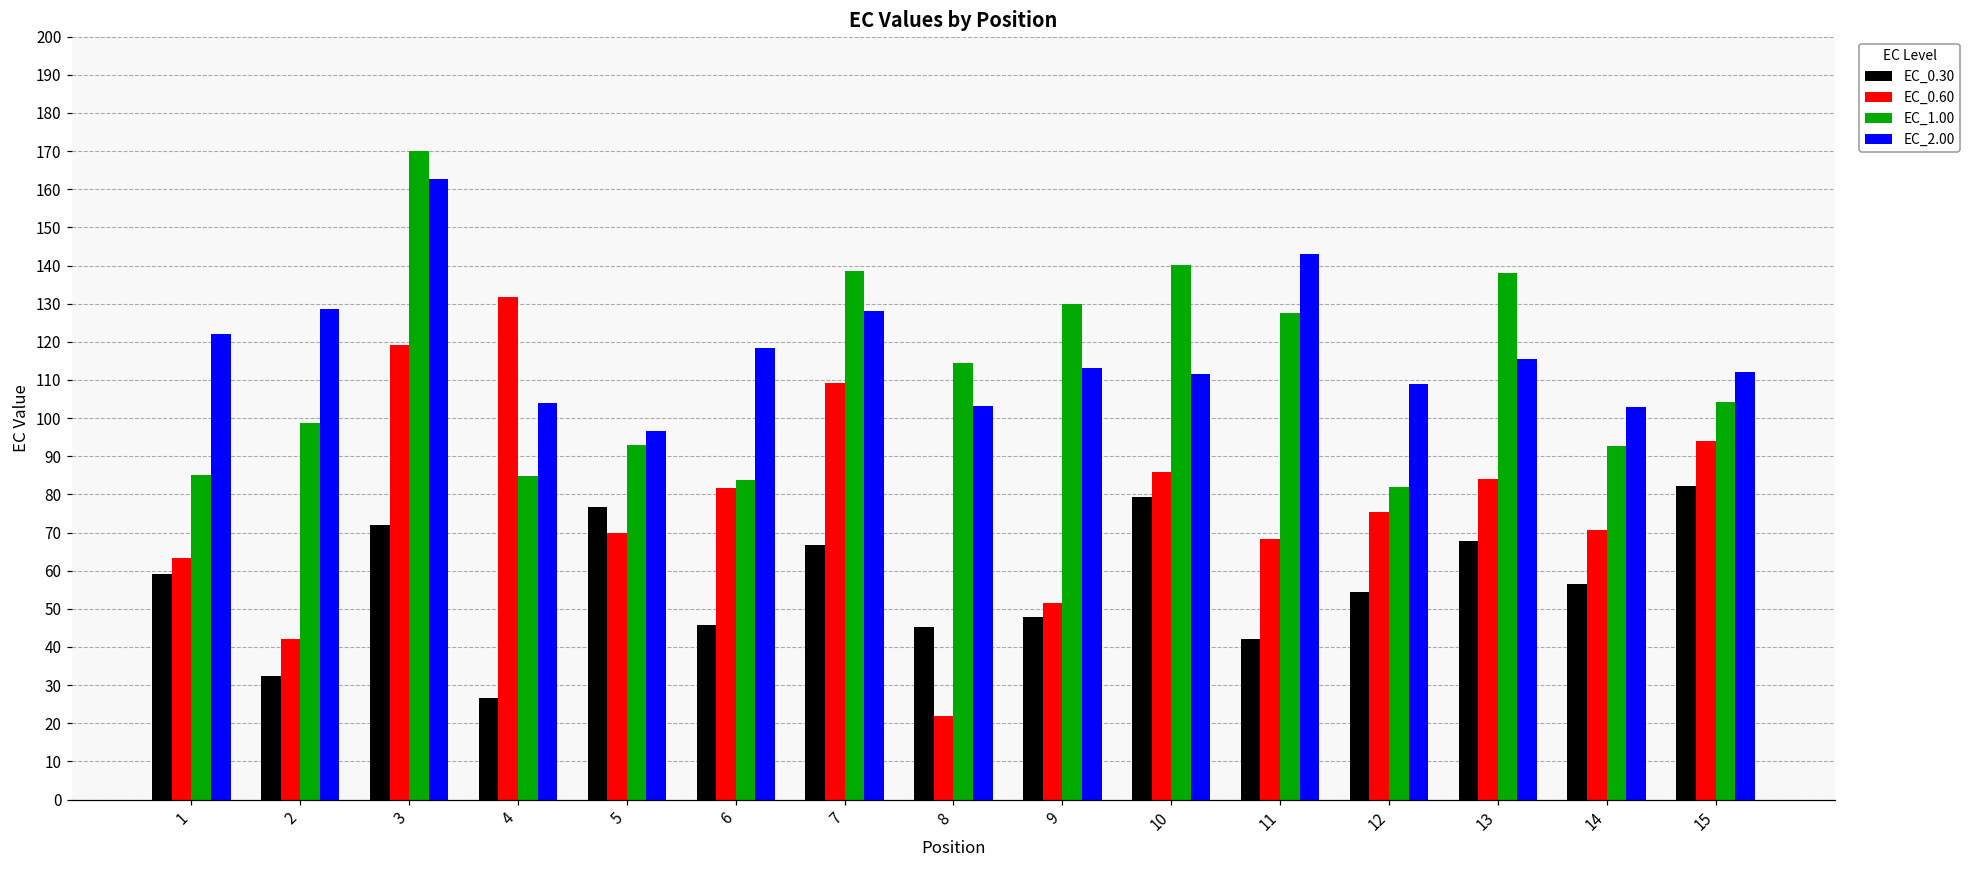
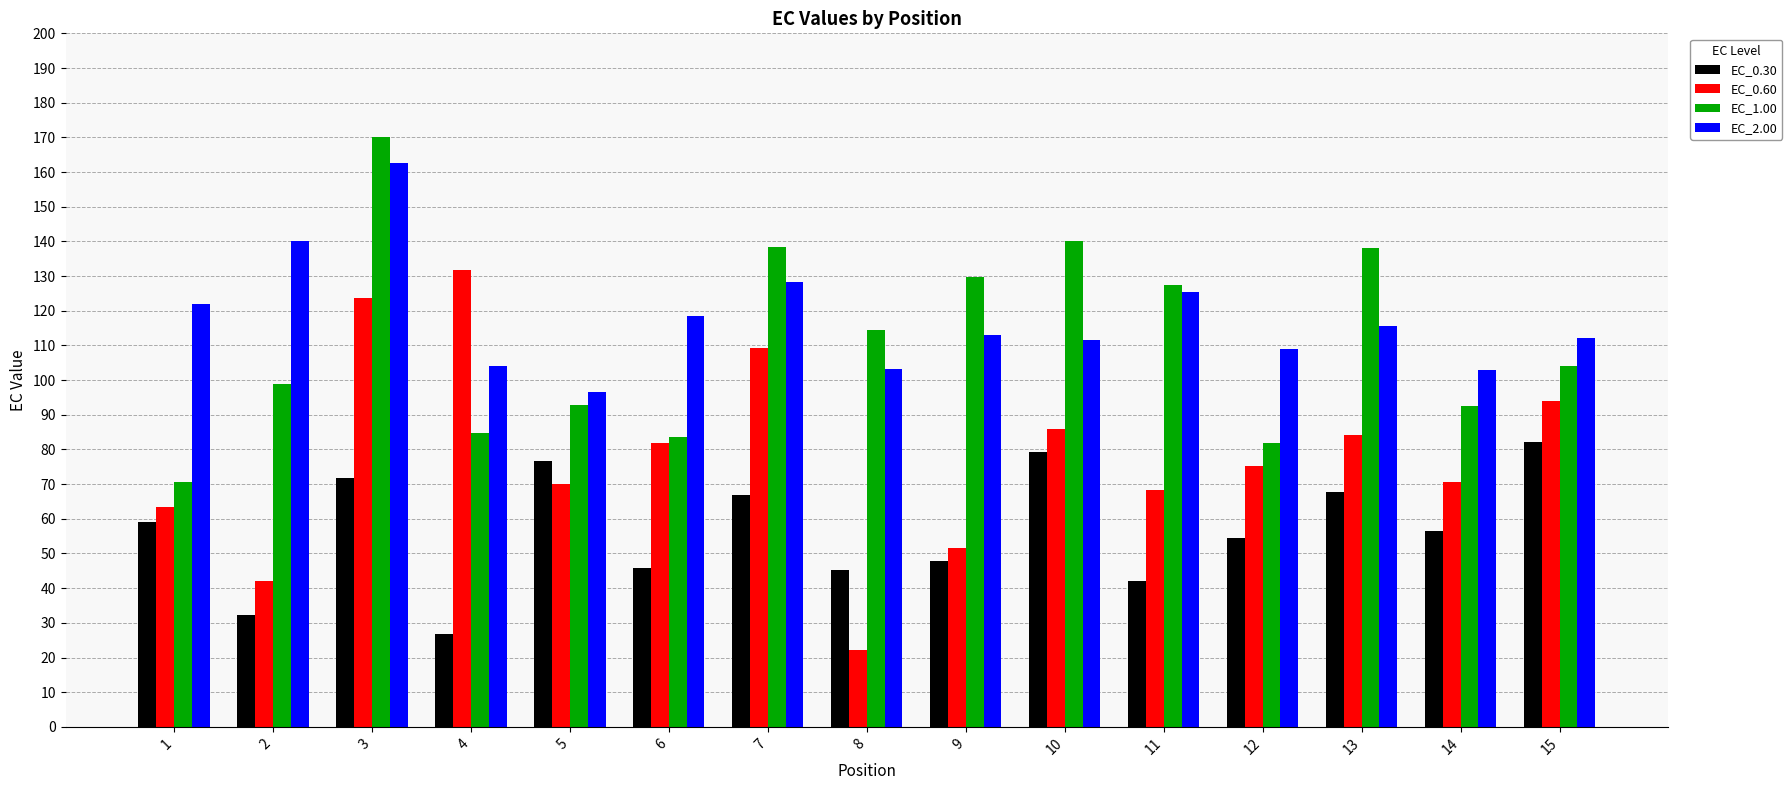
  {
    "EC_0.30": {
      "1": 59,
      "2": 32,
      "3": 72,
      "4": 27,
      "5": 77,
      "6": 46,
      "7": 67,
      "8": 45,
      "9": 48,
      "10": 79,
      "11": 42,
      "12": 54,
      "13": 68,
      "14": 56,
      "15": 82
    },
    "EC_0.60": {
      "1": 63,
      "2": 42,
-     "3": 119,
+     "3": 124,
      "4": 132,
      "5": 70,
      "6": 82,
      "7": 109,
      "8": 22,
      "9": 51,
      "10": 86,
      "11": 68,
      "12": 75,
      "13": 84,
      "14": 71,
      "15": 94
    },
    "EC_1.00": {
-     "1": 85,
+     "1": 71,
      "2": 99,
      "3": 170,
      "4": 85,
      "5": 93,
      "6": 84,
      "7": 138,
      "8": 114,
      "9": 130,
      "10": 140,
      "11": 127,
      "12": 82,
      "13": 138,
      "14": 93,
      "15": 104
    },
    "EC_2.00": {
      "1": 122,
-     "2": 129,
+     "2": 140,
      "3": 163,
      "4": 104,
      "5": 97,
      "6": 119,
      "7": 128,
      "8": 103,
      "9": 113,
      "10": 111,
-     "11": 143,
+     "11": 125,
      "12": 109,
      "13": 116,
      "14": 103,
      "15": 112
    }
  }
